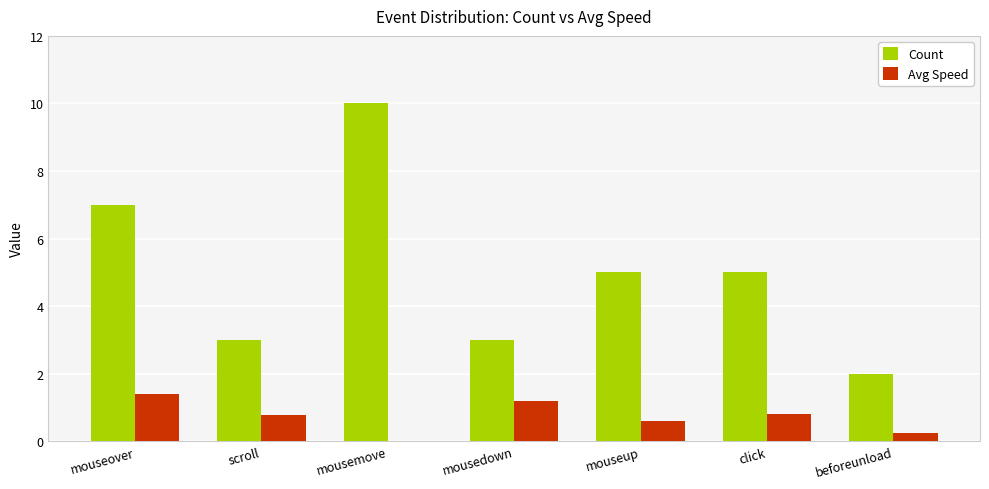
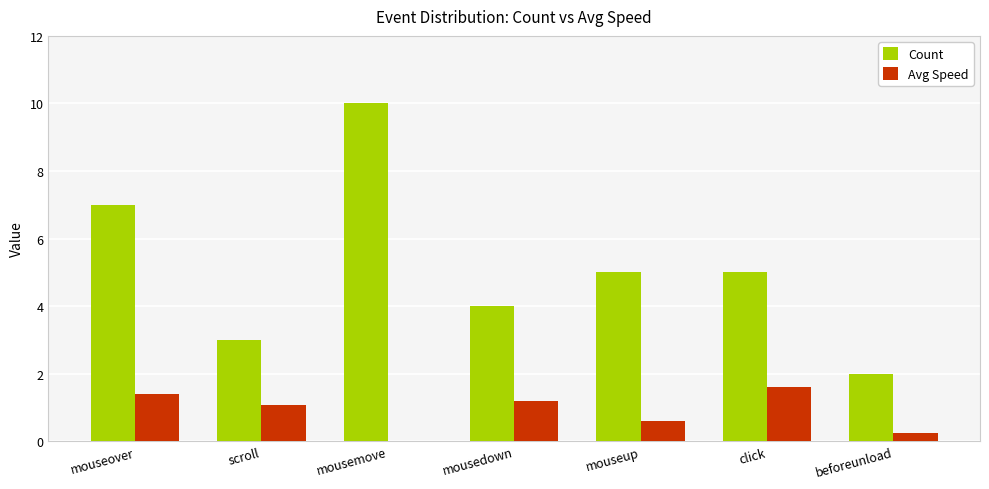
  {
    "Count": {
      "mouseover": 7,
      "scroll": 3,
      "mousemove": 10,
-     "mousedown": 3,
+     "mousedown": 4,
      "mouseup": 5,
      "click": 5,
      "beforeunload": 2
    },
    "Avg Speed": {
      "mouseover": 1.4,
-     "scroll": 0.8,
+     "scroll": 1.1,
      "mousedown": 1.2,
      "mouseup": 0.6,
-     "click": 0.8,
+     "click": 1.6,
      "beforeunload": 0.2
    }
  }
